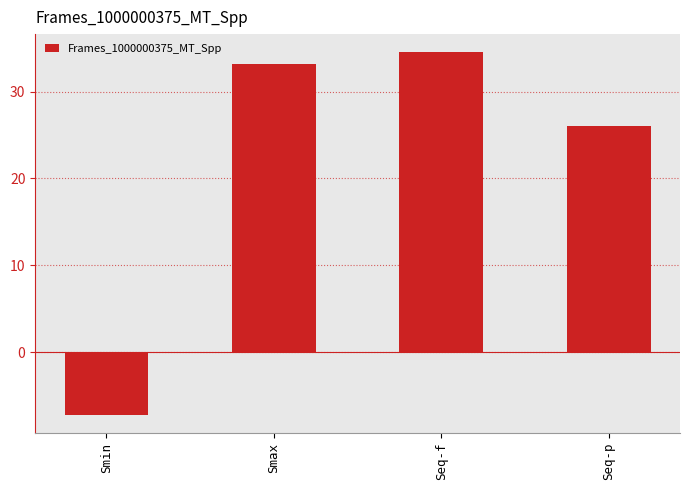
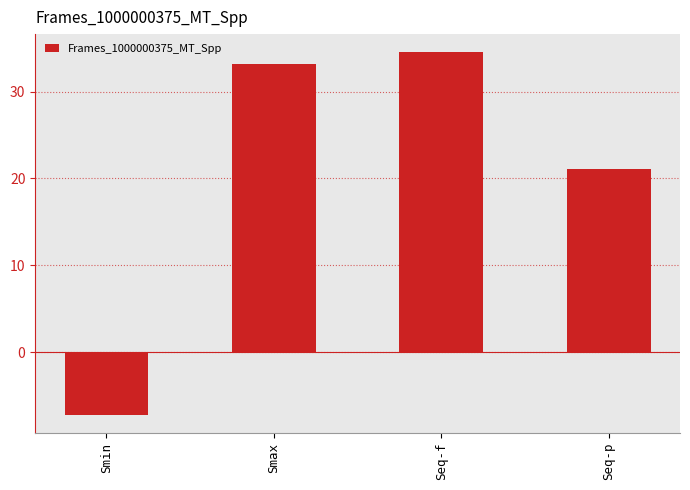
  {
    "Smin": -7,
    "Smax": 33,
    "Seq-f": 35,
-   "Seq-p": 26
+   "Seq-p": 21
  }
